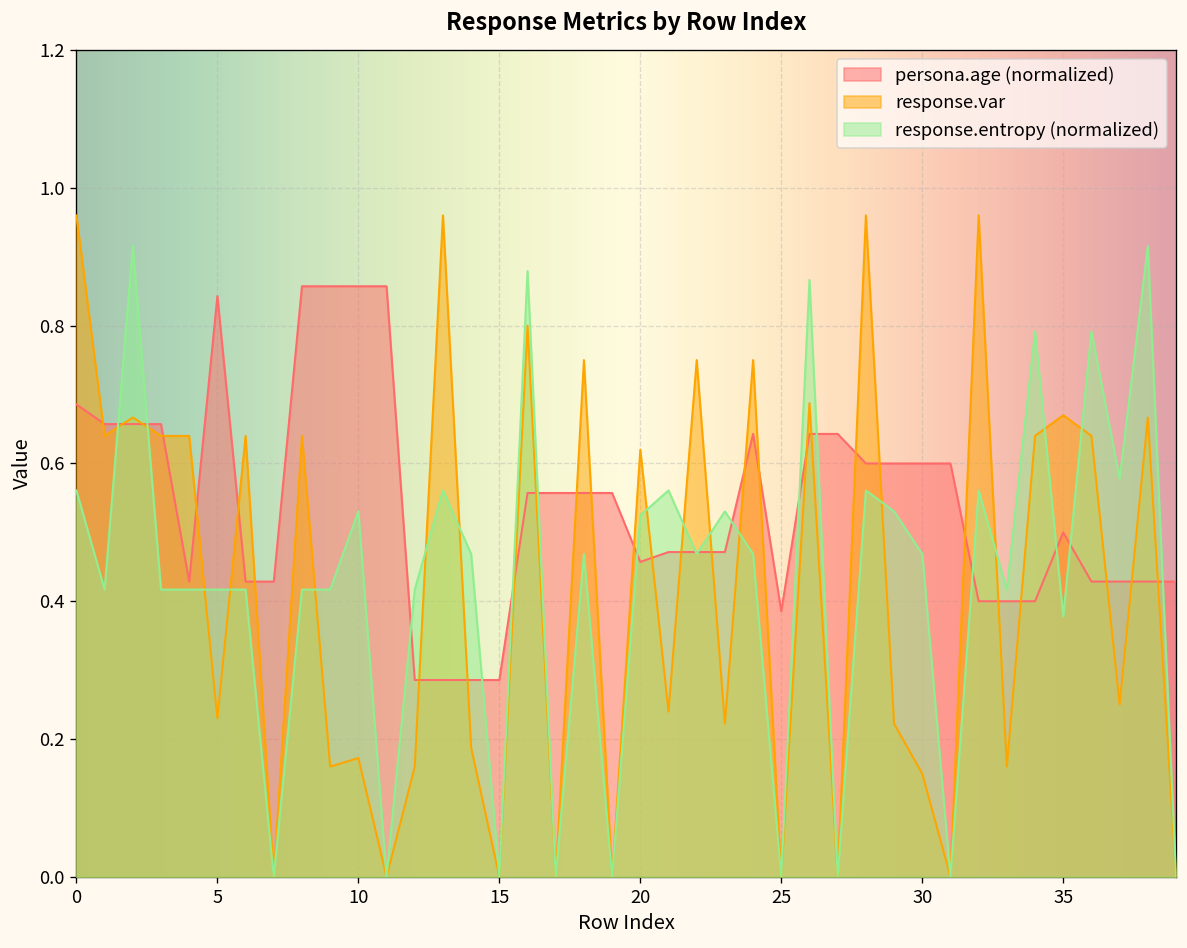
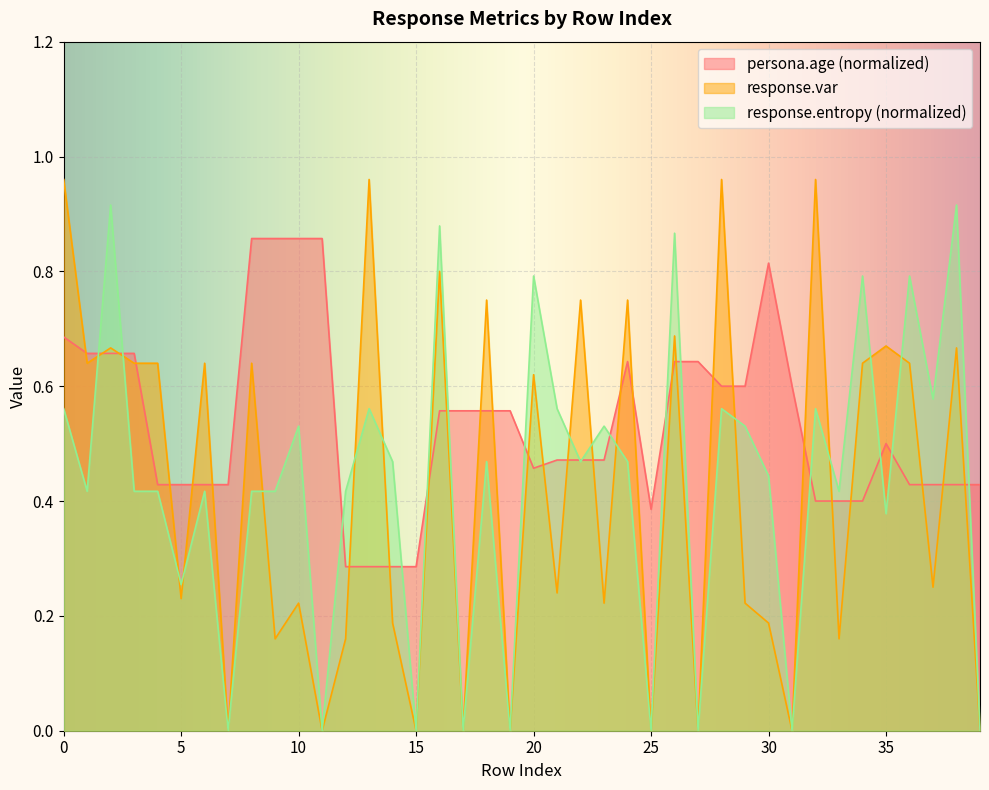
  {
    "persona.age (normalized)": {
      "0": 0.69,
-     "5": 0.84,
+     "5": 0.43,
      "10": 0.86,
      "15": 0.29,
      "20": 0.46,
      "25": 0.39,
-     "30": 0.60,
+     "30": 0.81,
      "35": 0.50
    },
    "response.var": {
      "0": 0.96,
      "5": 0.23,
-     "10": 0.17,
+     "10": 0.22,
      "20": 0.62,
-     "30": 0.15,
+     "30": 0.19,
      "35": 0.67
    },
    "response.entropy (normalized)": {
      "0": 0.56,
-     "5": 0.42,
+     "5": 0.25,
      "10": 0.53,
-     "20": 0.52,
-     "30": 0.47,
+     "20": 0.79,
+     "30": 0.44,
      "35": 0.38
    }
  }
